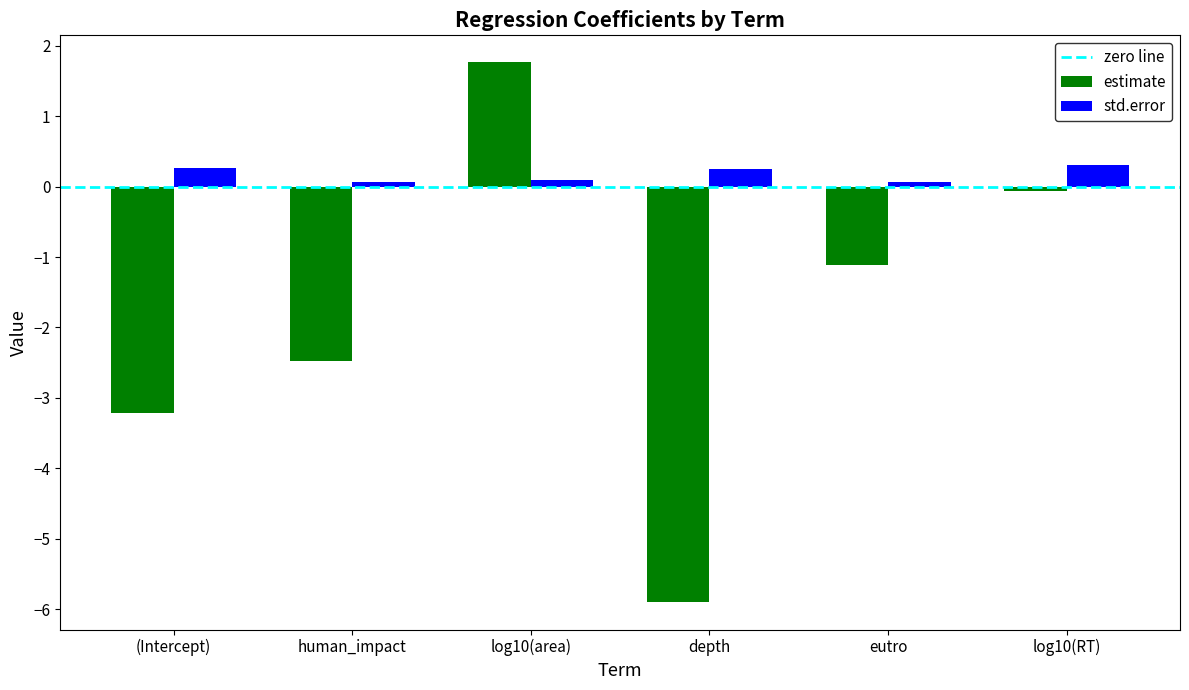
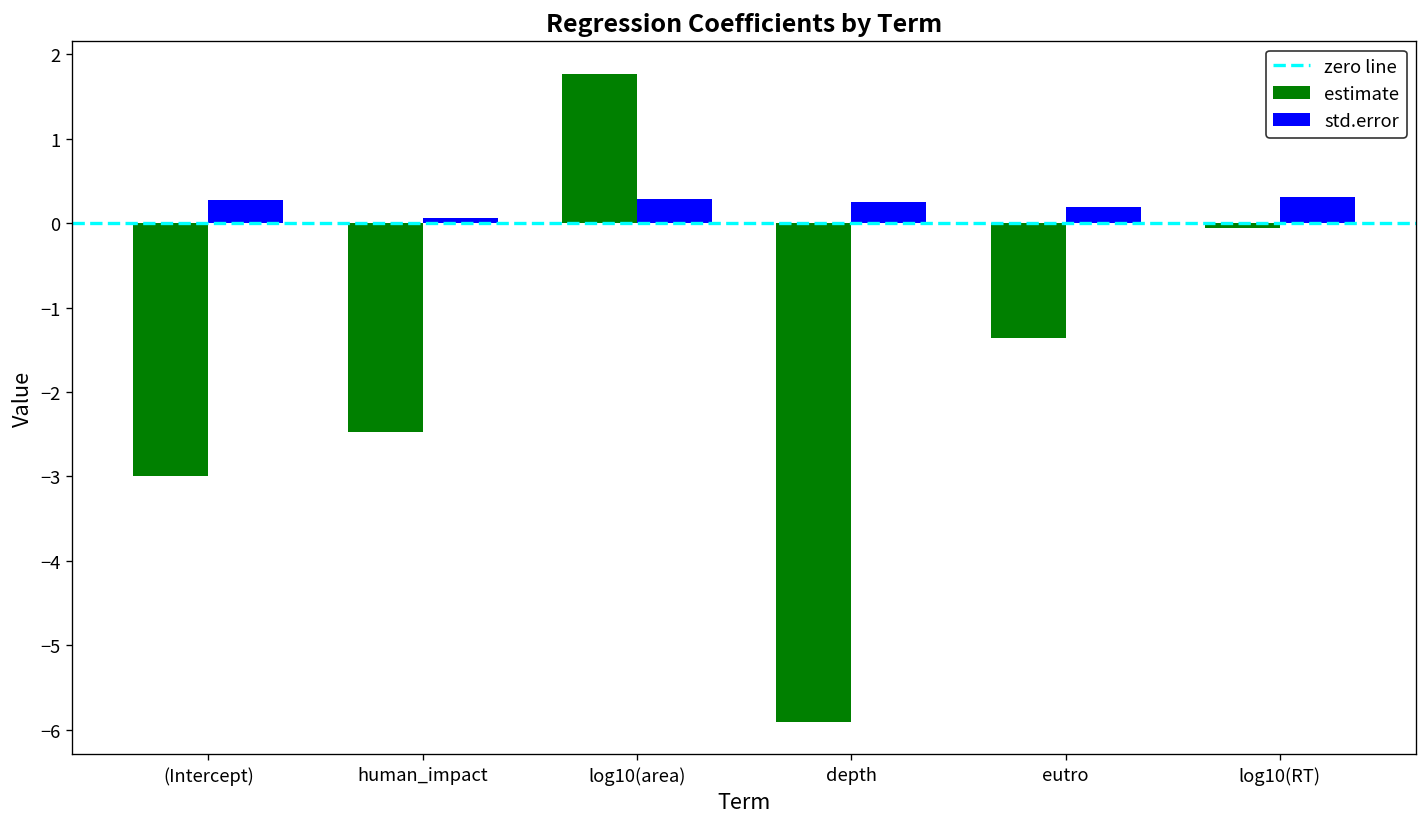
  {
    "estimate": {
-     "(Intercept)": -3.2,
+     "(Intercept)": -3.0,
      "human_impact": -2.5,
      "log10(area)": 1.8,
      "depth": -5.9,
-     "eutro": -1.1,
+     "eutro": -1.4,
      "log10(RT)": -0.1
    },
    "std.error": {
      "(Intercept)": 0.3,
      "human_impact": 0.1,
-     "log10(area)": 0.1,
+     "log10(area)": 0.3,
      "depth": 0.2,
-     "eutro": 0.1,
+     "eutro": 0.2,
      "log10(RT)": 0.3
    }
  }
